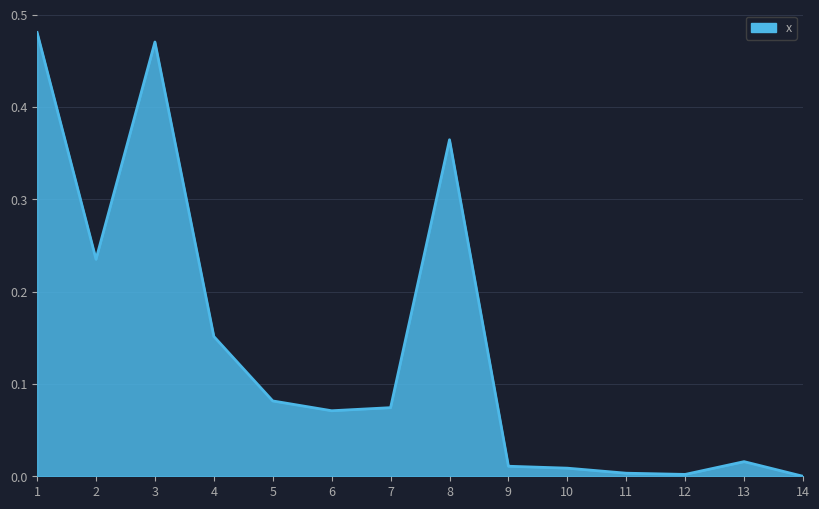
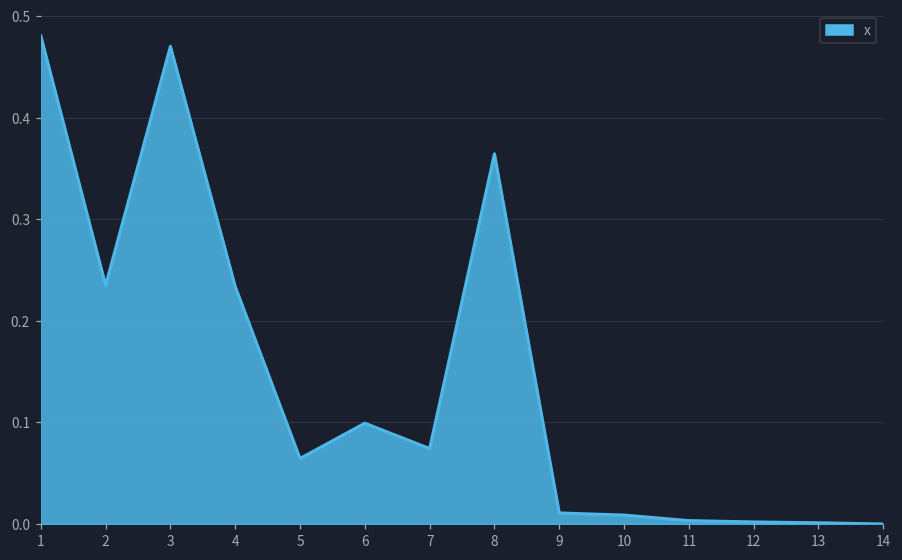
  {
    "1": 0.48,
    "2": 0.24,
    "3": 0.47,
-   "4": 0.15,
-   "5": 0.08,
-   "6": 0.07,
+   "4": 0.23,
+   "5": 0.06,
+   "6": 0.10,
    "7": 0.07,
    "8": 0.36,
    "9": 0.01,
    "10": 0.01,
    "11": 0.00,
    "12": 0.00,
-   "13": 0.02,
+   "13": 0.00,
    "14": 0.00
  }
